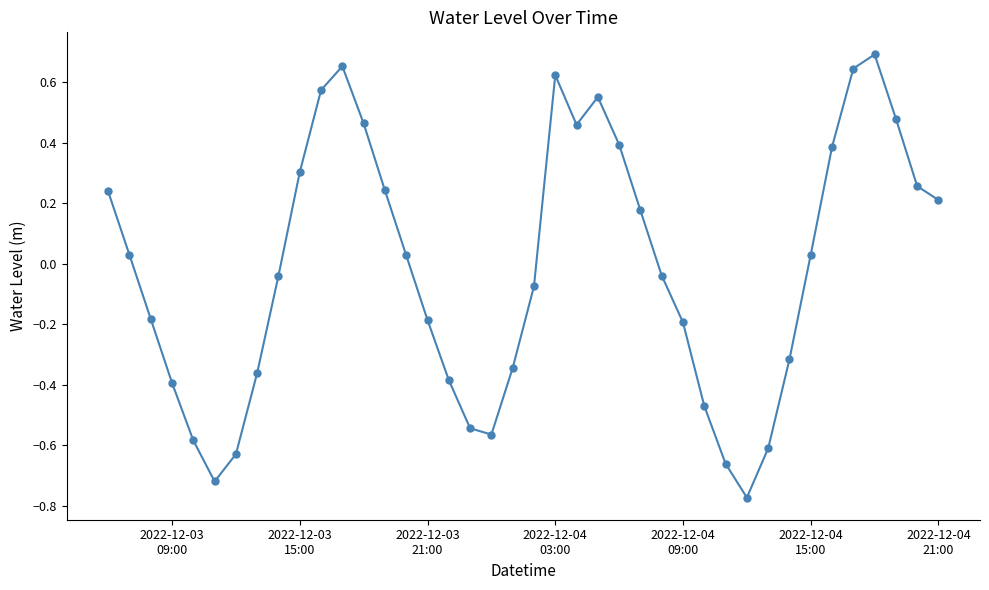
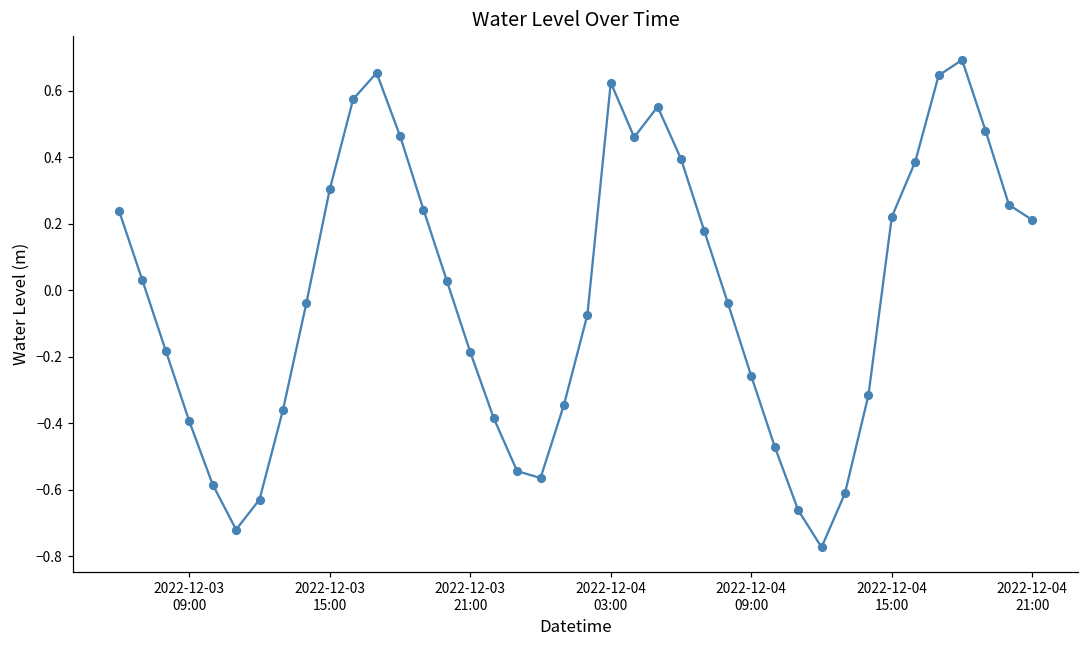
  {
    "2022-12-03 09:00": -0.39,
    "2022-12-03 15:00": 0.30,
    "2022-12-03 21:00": -0.19,
    "2022-12-04 03:00": 0.62,
-   "2022-12-04 09:00": -0.19,
-   "2022-12-04 15:00": 0.03,
+   "2022-12-04 09:00": -0.26,
+   "2022-12-04 15:00": 0.22,
    "2022-12-04 21:00": 0.21
  }
